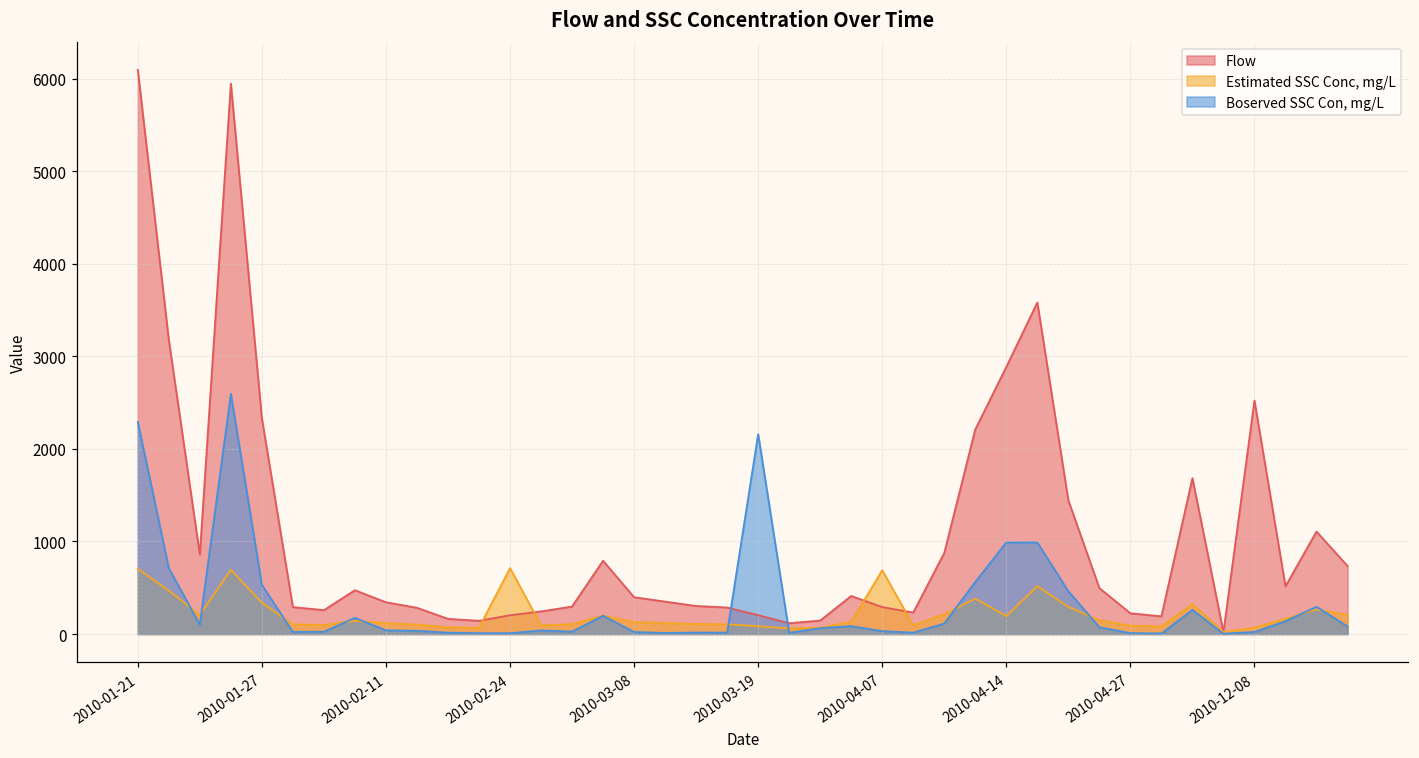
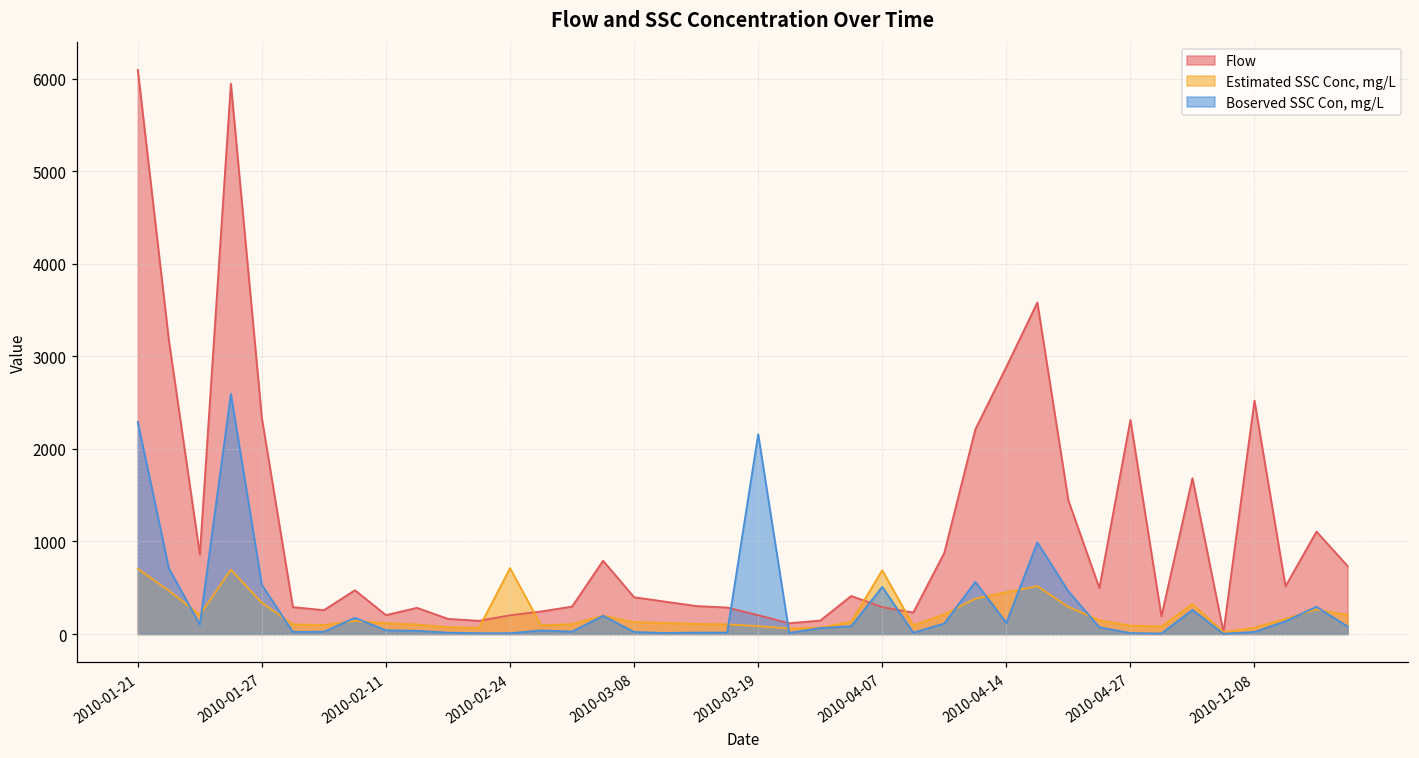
  {
    "Flow": {
      "2010-01-21": 6100,
      "2010-01-27": 2300,
-     "2010-02-11": 300,
+     "2010-02-11": 200,
      "2010-02-24": 200,
      "2010-03-08": 400,
      "2010-03-19": 200,
      "2010-04-07": 300,
      "2010-04-14": 2900,
-     "2010-04-27": 200,
+     "2010-04-27": 2300,
      "2010-12-08": 2500
    },
    "Estimated SSC Conc, mg/L": {
      "2010-01-21": 700,
      "2010-01-27": 300,
      "2010-02-11": 100,
      "2010-02-24": 700,
      "2010-03-08": 100,
      "2010-03-19": 100,
      "2010-04-07": 700,
-     "2010-04-14": 200,
+     "2010-04-14": 500,
      "2010-04-27": 100,
      "2010-12-08": 100
    },
    "Boserved SSC Con, mg/L": {
      "2010-01-21": 2300,
      "2010-01-27": 500,
      "2010-02-11": 0,
      "2010-02-24": 0,
      "2010-03-08": 0,
      "2010-03-19": 2200,
-     "2010-04-07": 0,
-     "2010-04-14": 1000,
+     "2010-04-07": 500,
+     "2010-04-14": 100,
      "2010-04-27": 0,
      "2010-12-08": 0
    }
  }
